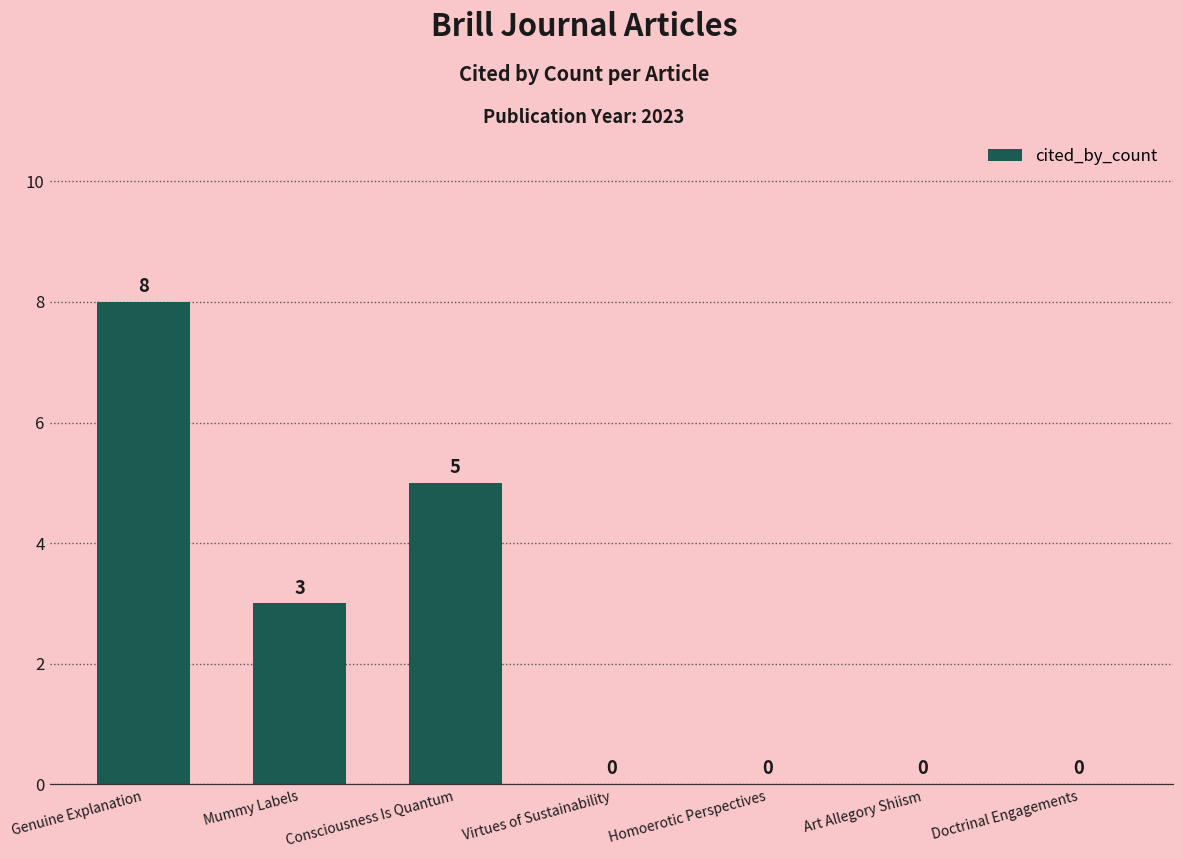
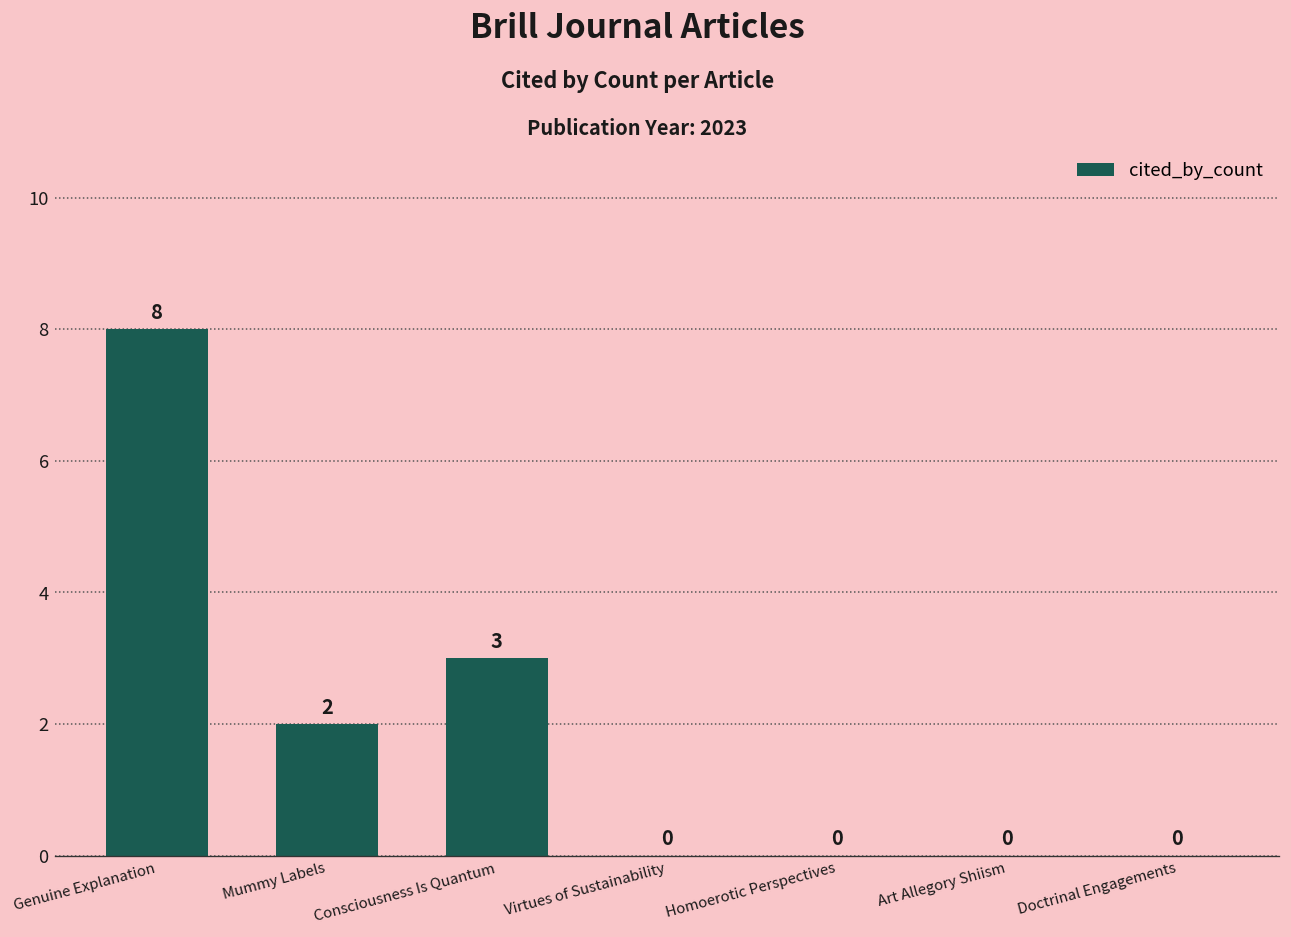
  {
    "Genuine Explanation": 8,
-   "Mummy Labels": 3,
-   "Consciousness Is Quantum": 5,
+   "Mummy Labels": 2,
+   "Consciousness Is Quantum": 3,
    "Virtues of Sustainability": 0,
    "Homoerotic Perspectives": 0,
    "Art Allegory Shiism": 0,
    "Doctrinal Engagements": 0
  }
